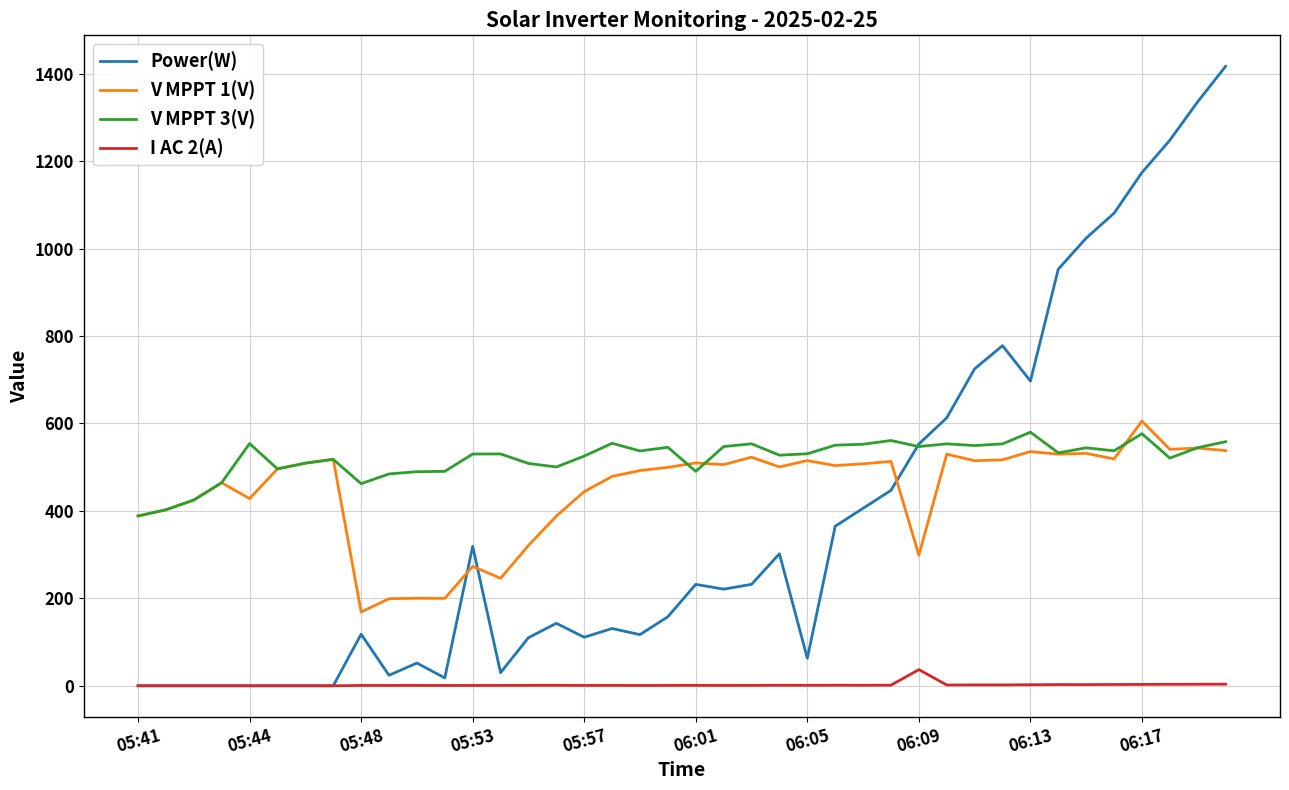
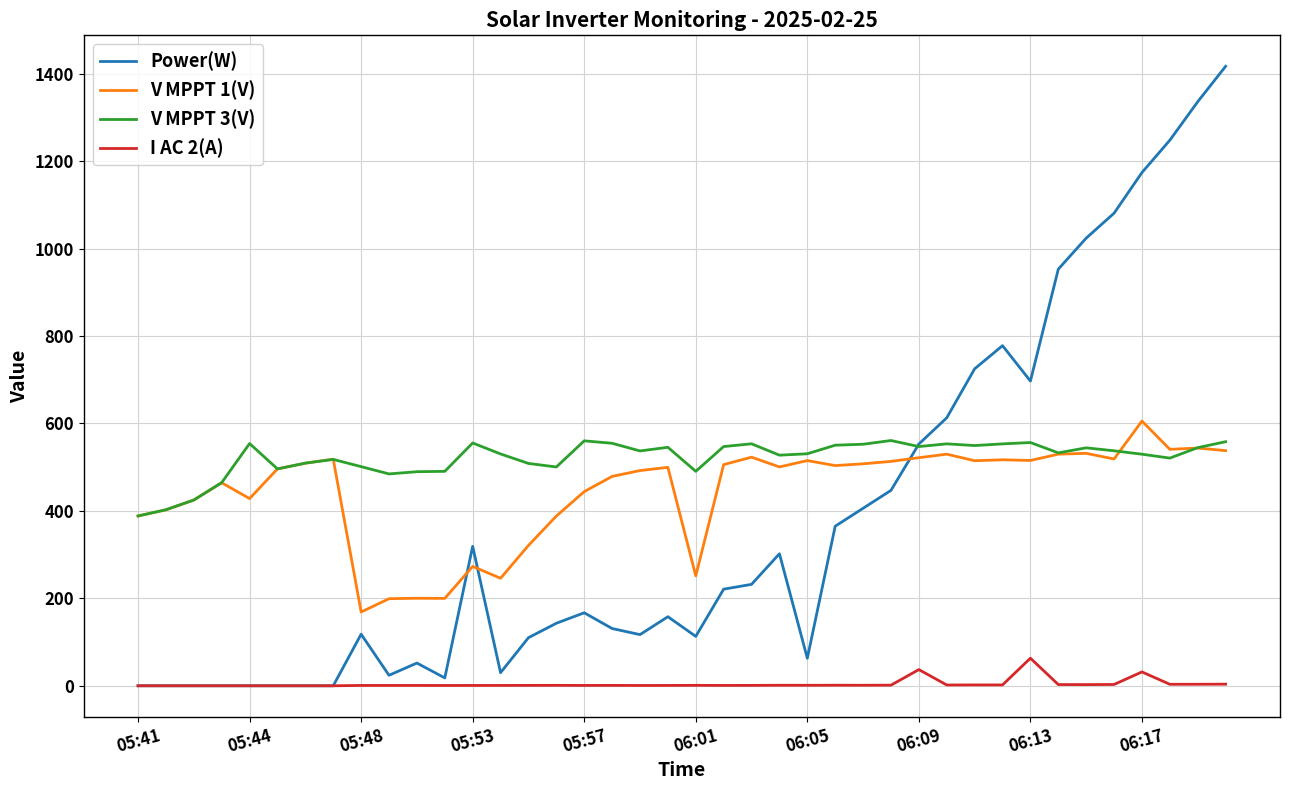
  {
    "Power(W)": {
      "05:48": 120,
      "05:53": 320,
-     "05:57": 110,
-     "06:01": 230,
+     "05:57": 170,
+     "06:01": 110,
      "06:05": 60,
      "06:09": 550,
      "06:13": 700,
      "06:17": 1170
    },
    "V MPPT 1(V)": {
      "05:44": 430,
      "05:48": 170,
      "05:53": 270,
      "05:57": 440,
-     "06:01": 510,
+     "06:01": 250,
      "06:05": 520,
-     "06:09": 300,
-     "06:13": 540,
+     "06:09": 520,
+     "06:13": 520,
      "06:17": 610
    },
    "V MPPT 3(V)": {
      "05:44": 550,
-     "05:48": 460,
-     "05:53": 530,
-     "05:57": 530,
+     "05:48": 500,
+     "05:53": 560,
+     "05:57": 560,
      "06:01": 490,
      "06:05": 530,
      "06:09": 550,
-     "06:13": 580,
-     "06:17": 580
+     "06:13": 560,
+     "06:17": 530
    },
    "I AC 2(A)": {
      "05:48": 0,
      "05:53": 0,
      "05:57": 0,
      "06:01": 0,
      "06:05": 0,
      "06:09": 40,
-     "06:13": 0,
-     "06:17": 0
+     "06:13": 60,
+     "06:17": 30
    }
  }
